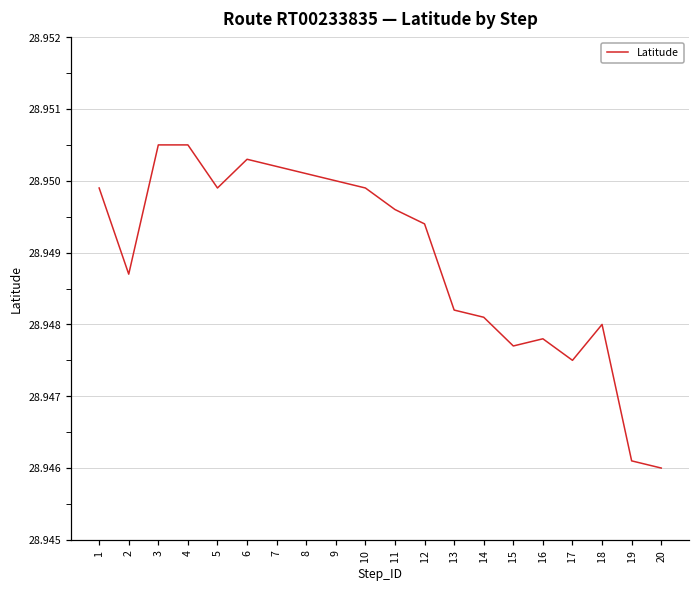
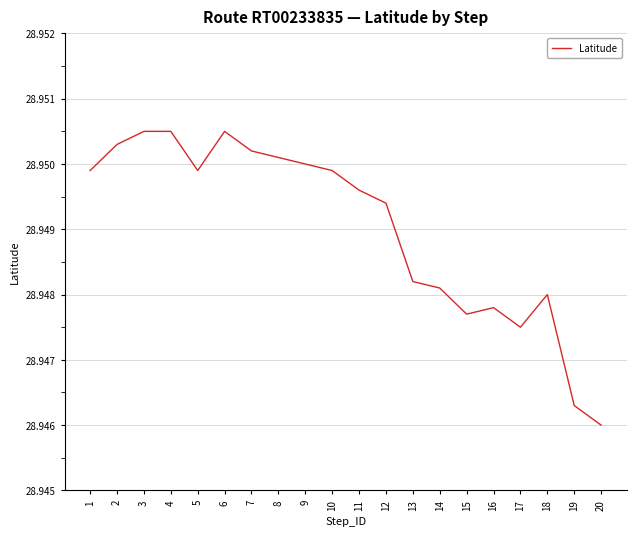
  {
    "1": 28.9499,
-   "2": 28.9487,
+   "2": 28.9503,
    "3": 28.9505,
    "4": 28.9505,
    "5": 28.9499,
-   "6": 28.9503,
+   "6": 28.9505,
    "7": 28.9502,
    "8": 28.9501,
    "9": 28.9500,
    "10": 28.9499,
    "11": 28.9496,
    "12": 28.9494,
    "13": 28.9482,
    "14": 28.9481,
    "15": 28.9477,
    "16": 28.9478,
    "17": 28.9475,
    "18": 28.9480,
-   "19": 28.9461,
+   "19": 28.9463,
    "20": 28.9460
  }
